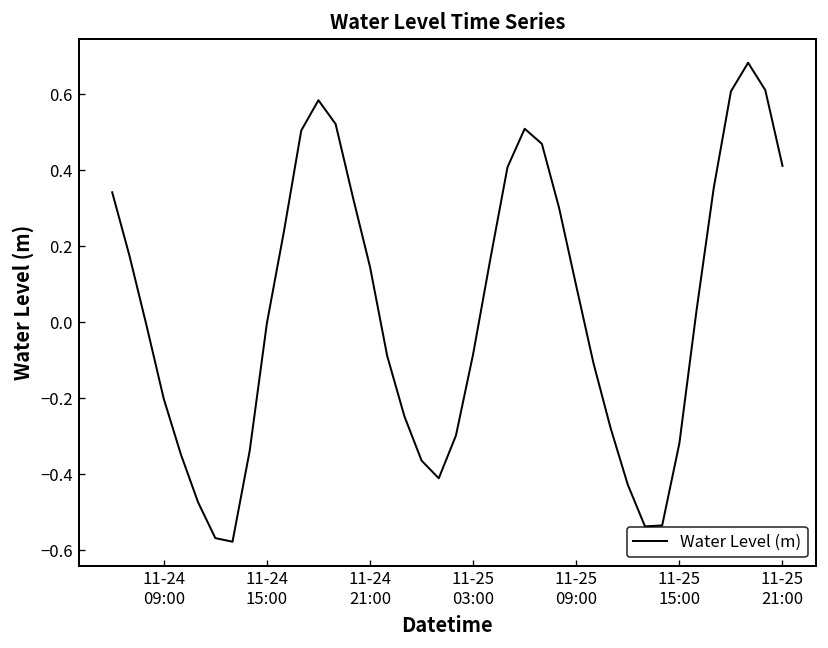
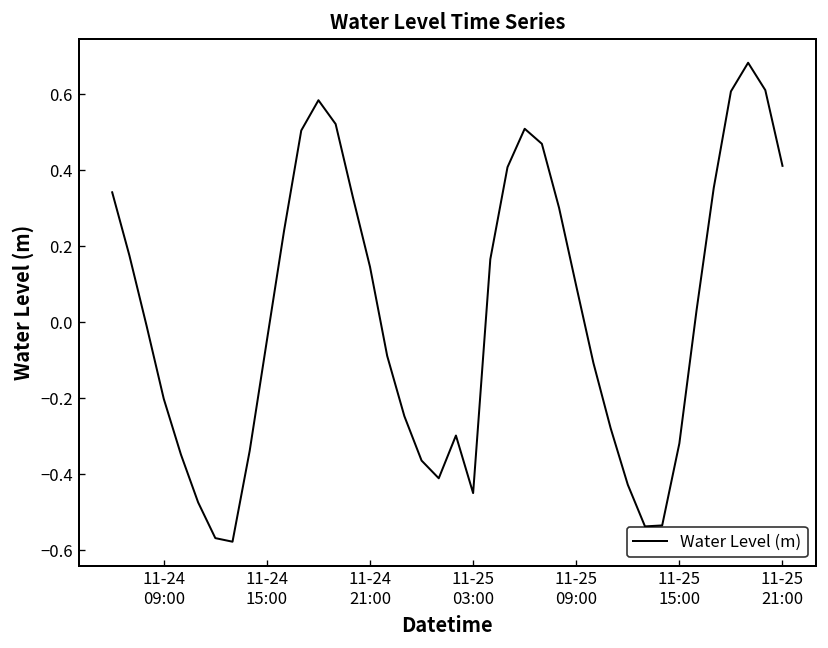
  {
    "11-24 09:00": -0.20,
-   "11-24 15:00": 0.00,
+   "11-24 15:00": -0.05,
    "11-24 21:00": 0.15,
-   "11-25 03:00": -0.08,
+   "11-25 03:00": -0.45,
    "11-25 09:00": 0.10,
    "11-25 15:00": -0.32,
    "11-25 21:00": 0.41
  }
